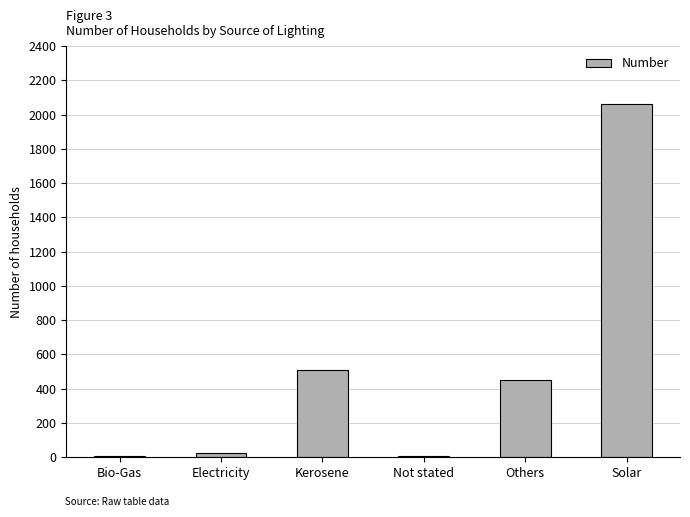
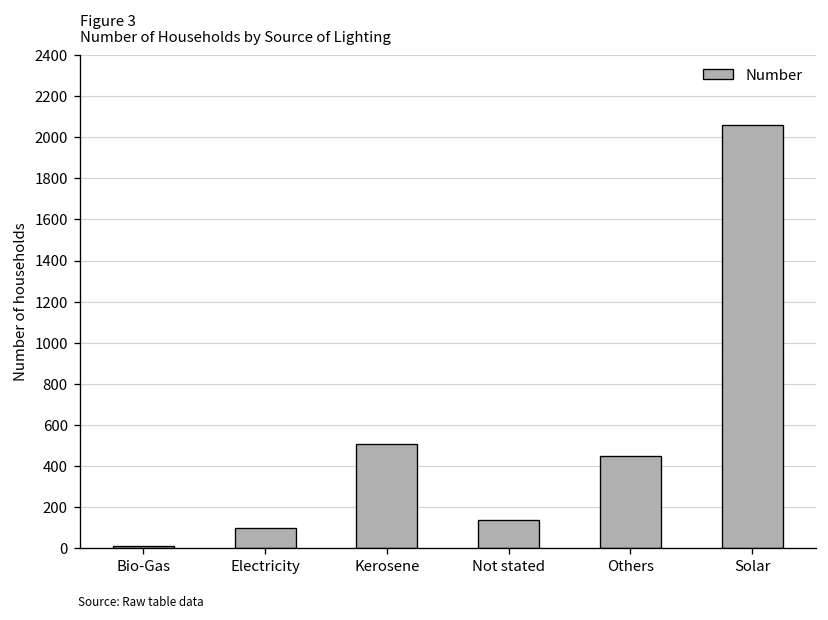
  {
-   "Electricity": 30,
+   "Electricity": 100,
    "Kerosene": 510,
-   "Not stated": 10,
+   "Not stated": 140,
    "Others": 450,
    "Solar": 2060
  }
